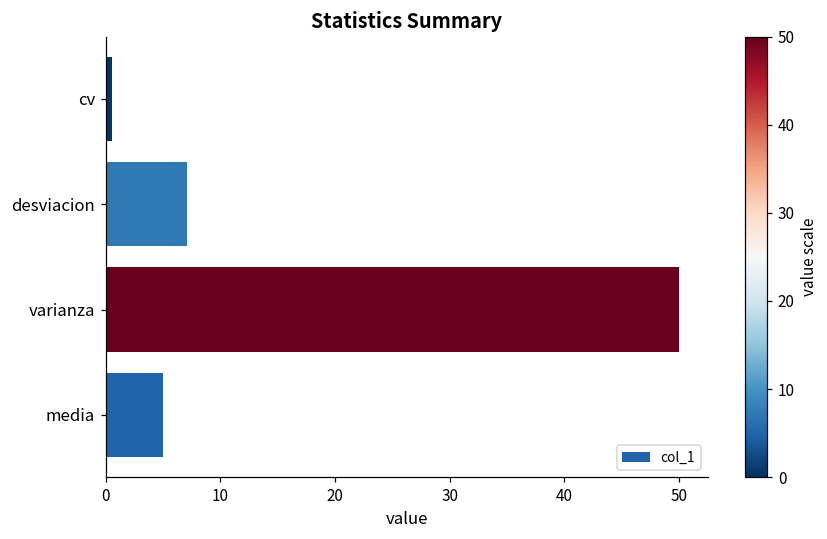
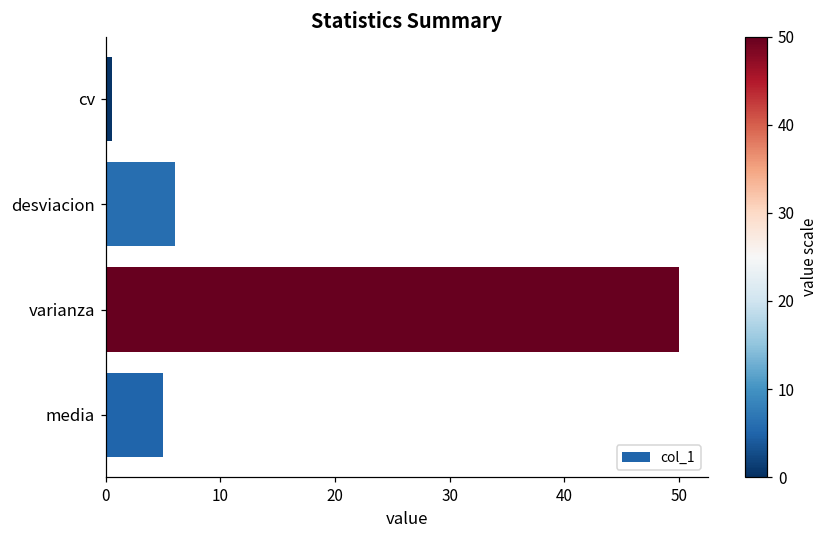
  {
    "cv": 0.5,
-   "desviacion": 7.1,
+   "desviacion": 6.0,
    "varianza": 50.0,
    "media": 5.0
  }
